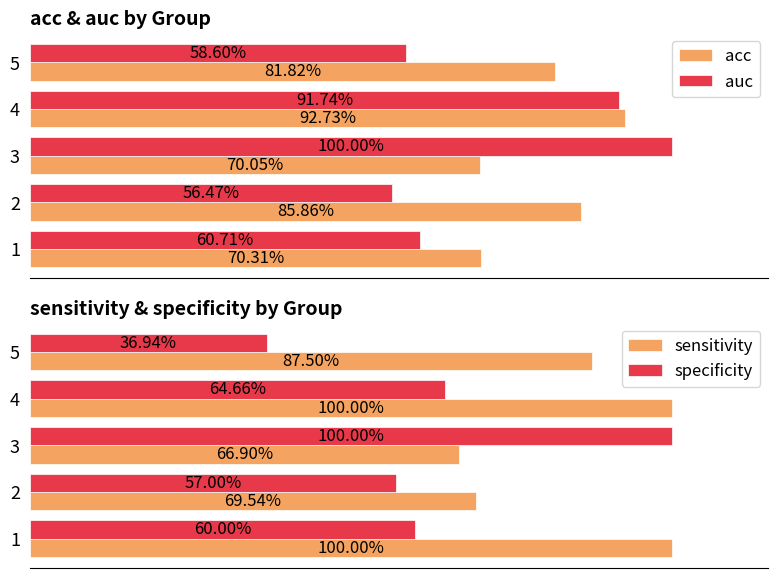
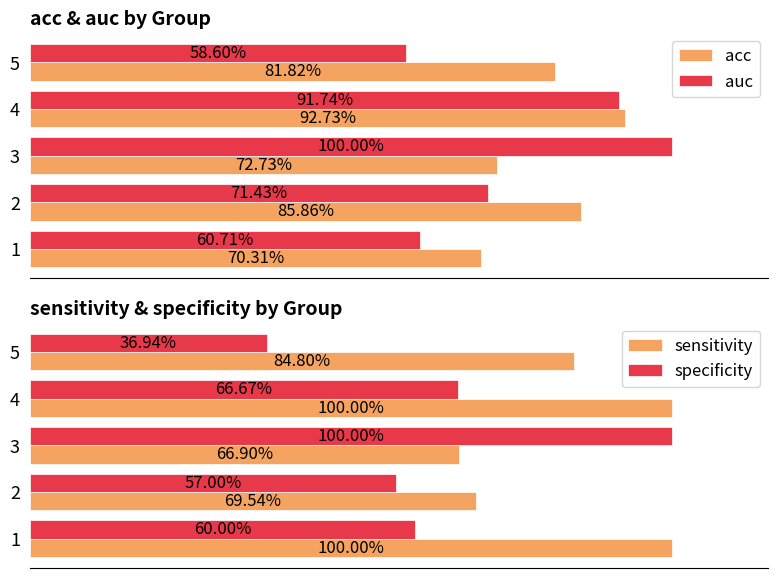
  {
    "acc & auc by Group": {
      "acc": {
        "5": "81.82%",
        "4": "92.73%",
-       "3": "70.05%",
+       "3": "72.73%",
        "2": "85.86%",
        "1": "70.31%"
      },
      "auc": {
        "5": "58.60%",
        "4": "91.74%",
        "3": "100.00%",
-       "2": "56.47%",
+       "2": "71.43%",
        "1": "60.71%"
      }
    },
    "sensitivity & specificity by Group": {
      "sensitivity": {
-       "5": "87.50%",
+       "5": "84.80%",
        "4": "100.00%",
        "3": "66.90%",
        "2": "69.54%",
        "1": "100.00%"
      },
      "specificity": {
        "5": "36.94%",
-       "4": "64.66%",
+       "4": "66.67%",
        "3": "100.00%",
        "2": "57.00%",
        "1": "60.00%"
      }
    }
  }
